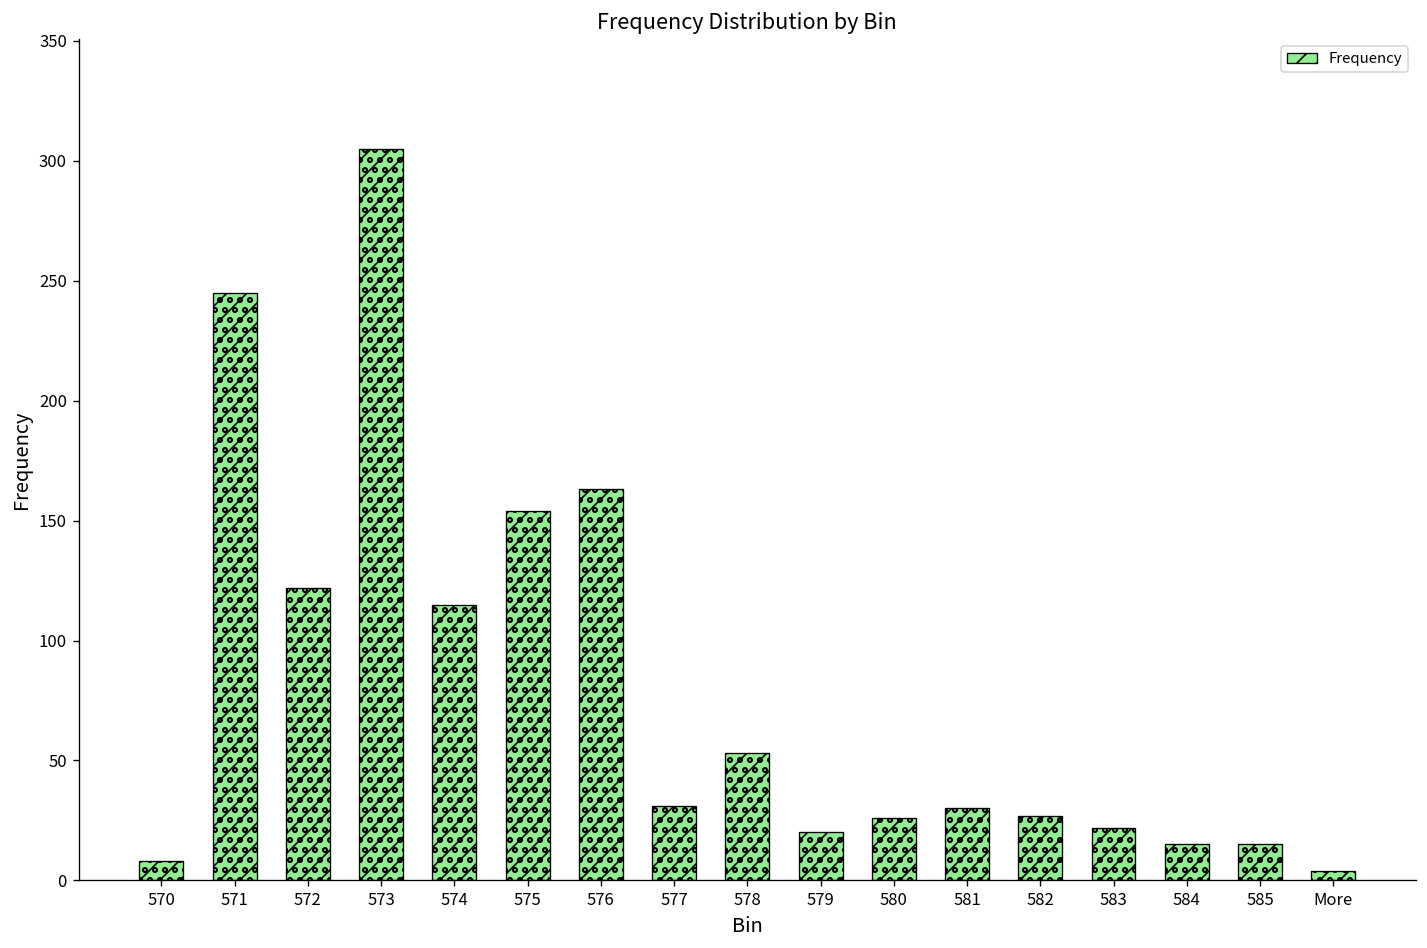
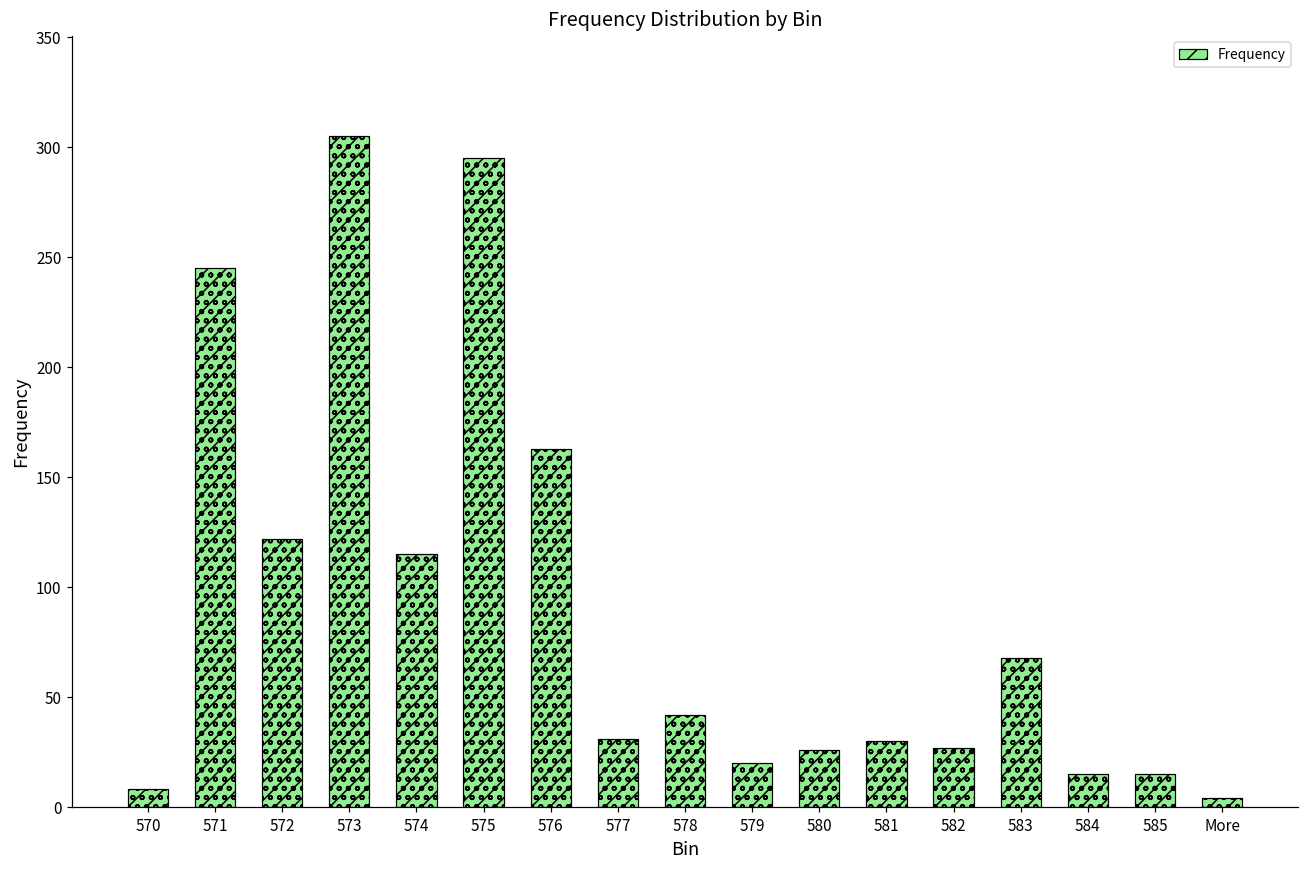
  {
    "570": 8,
    "571": 245,
    "572": 122,
    "573": 305,
    "574": 115,
-   "575": 154,
+   "575": 295,
    "576": 163,
    "577": 31,
-   "578": 53,
+   "578": 42,
    "579": 20,
    "580": 26,
    "581": 30,
    "582": 27,
-   "583": 22,
+   "583": 68,
    "584": 15,
    "585": 15,
    "More": 4
  }
